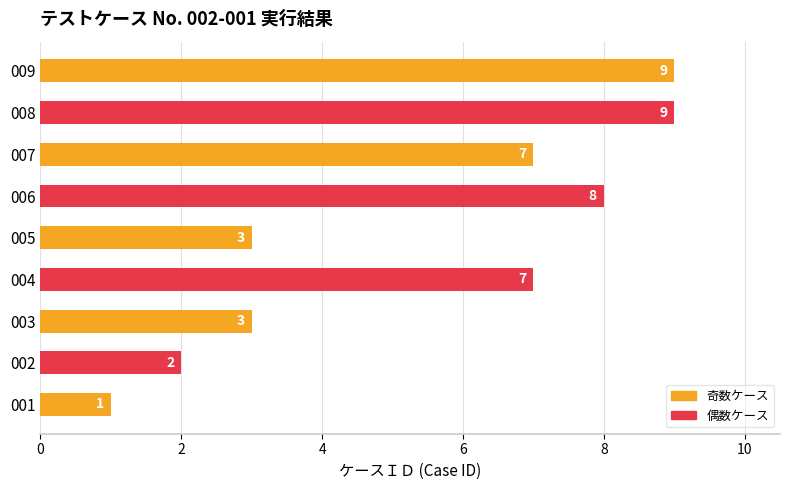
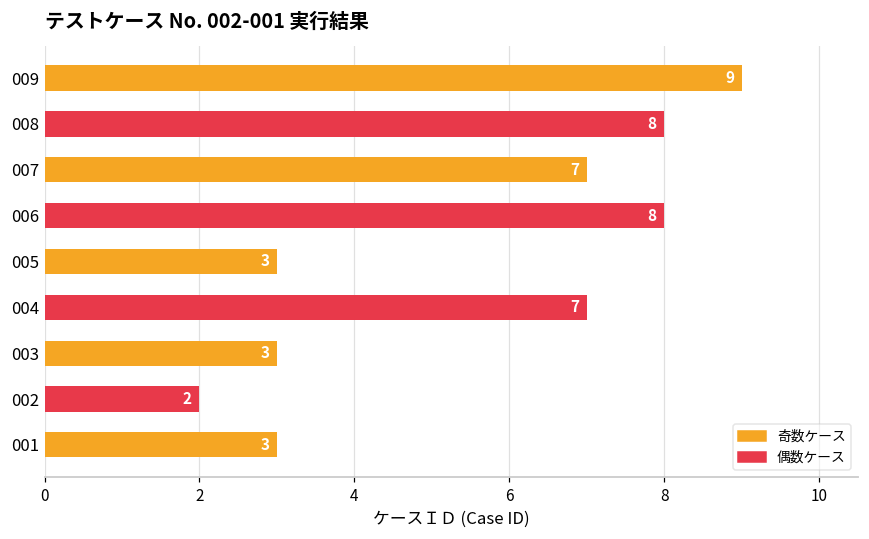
  {
    "009": 9,
-   "008": 9,
+   "008": 8,
    "007": 7,
    "006": 8,
    "005": 3,
    "004": 7,
    "003": 3,
    "002": 2,
-   "001": 1
+   "001": 3
  }
